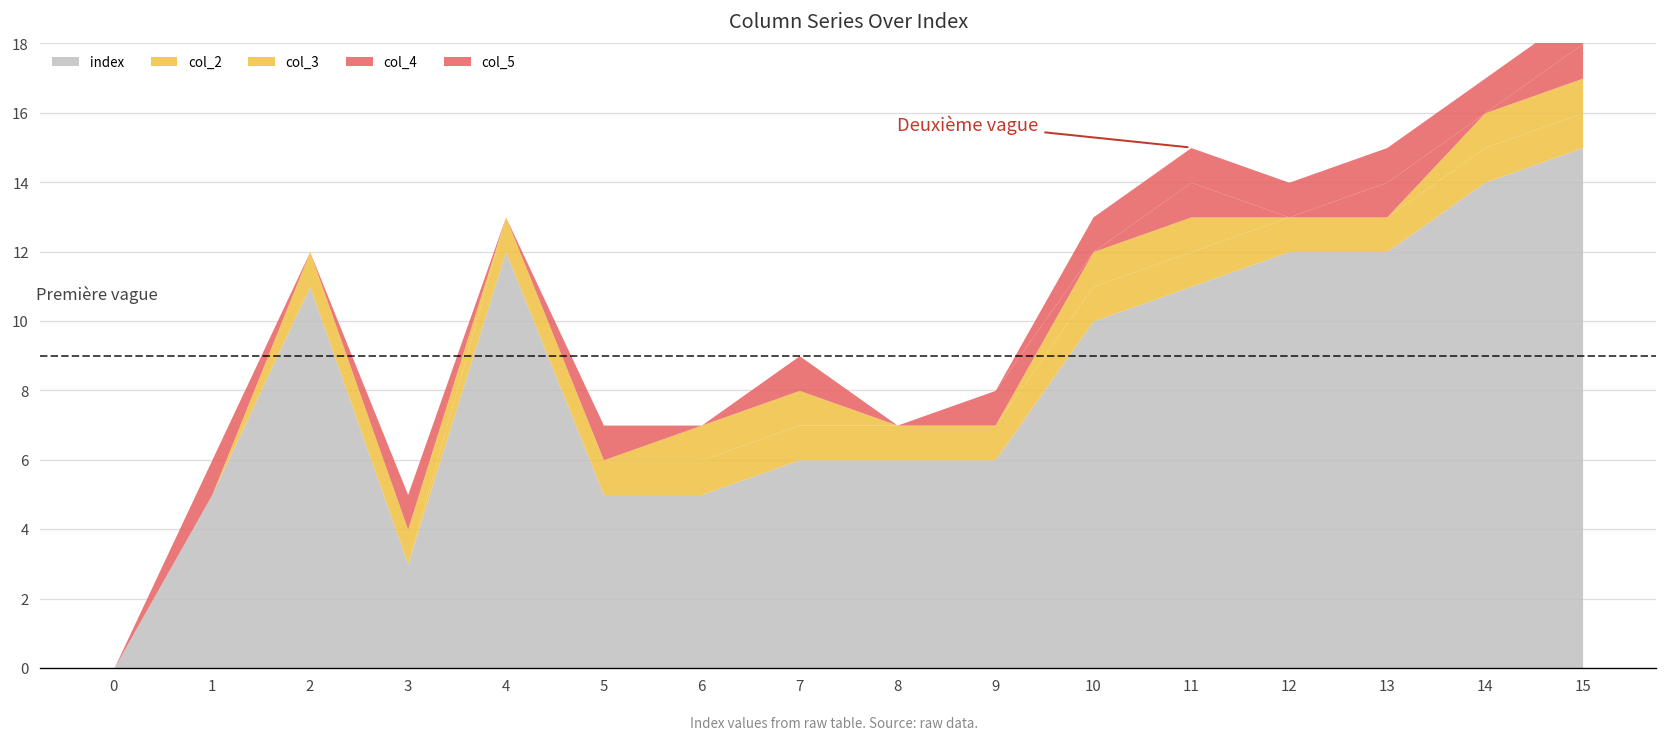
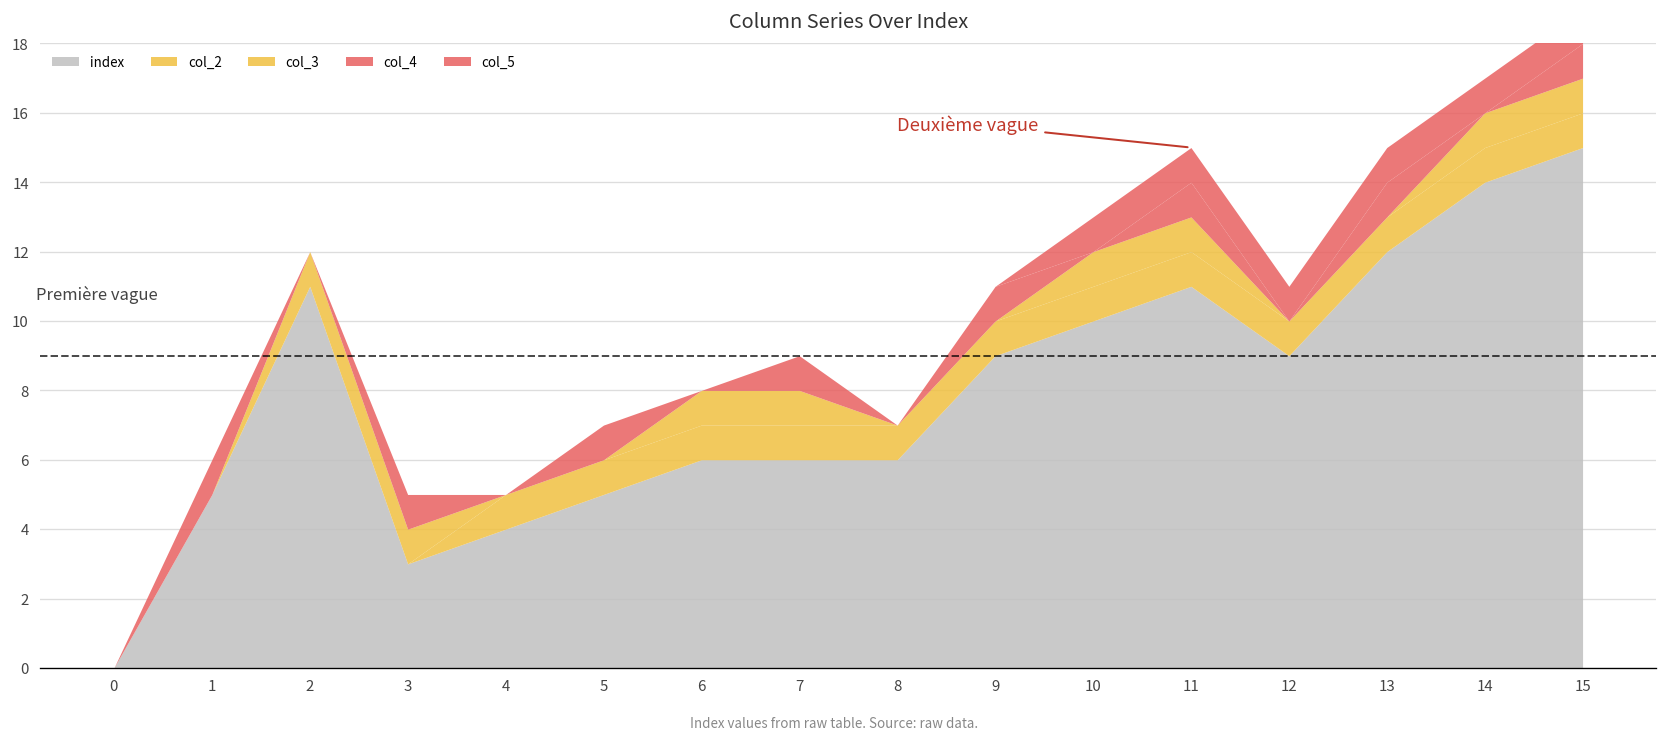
  {
    "index": {
-     "4": 12,
+     "4": 4,
      "5": 5,
-     "6": 5,
+     "6": 6,
      "7": 6,
      "8": 6,
-     "9": 6,
+     "9": 9,
      "10": 10,
      "11": 11,
-     "12": 12,
+     "12": 9,
      "13": 12,
      "14": 14,
      "15": 15
    }
  }
